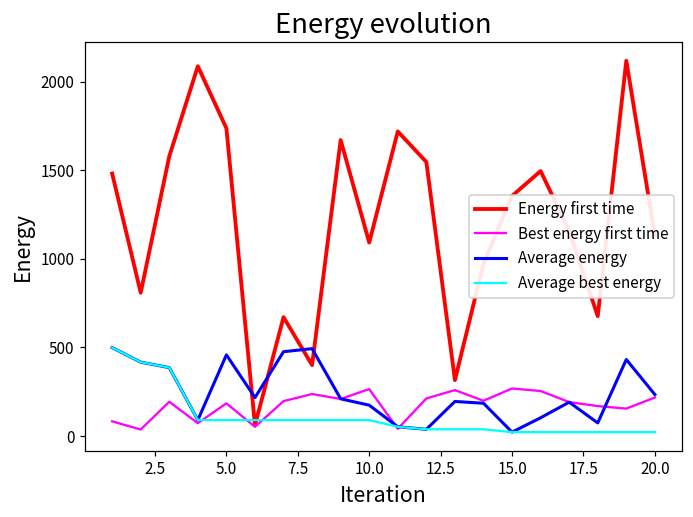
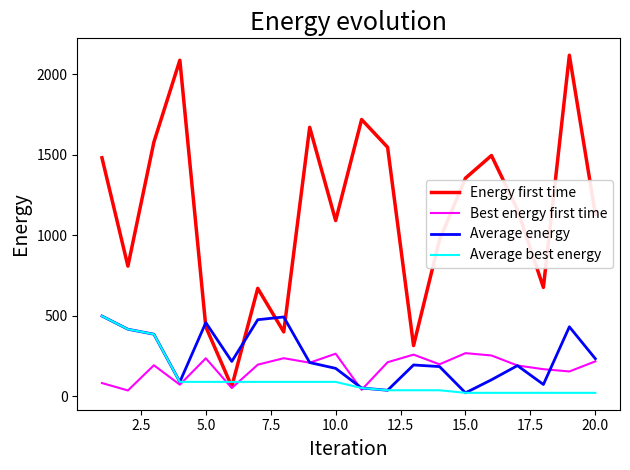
  {
    "Energy first time": {
-     "5.0": 1740,
+     "5.0": 430,
      "10.0": 1090,
      "15.0": 1350
    },
    "Best energy first time": {
-     "5.0": 180,
+     "5.0": 240,
      "10.0": 270,
      "15.0": 270,
      "20.0": 220
    },
    "Average energy": {
      "5.0": 460,
      "10.0": 170,
      "20.0": 230
    },
    "Average best energy": {
      "5.0": 90,
      "10.0": 90,
      "20.0": 20
    }
  }
